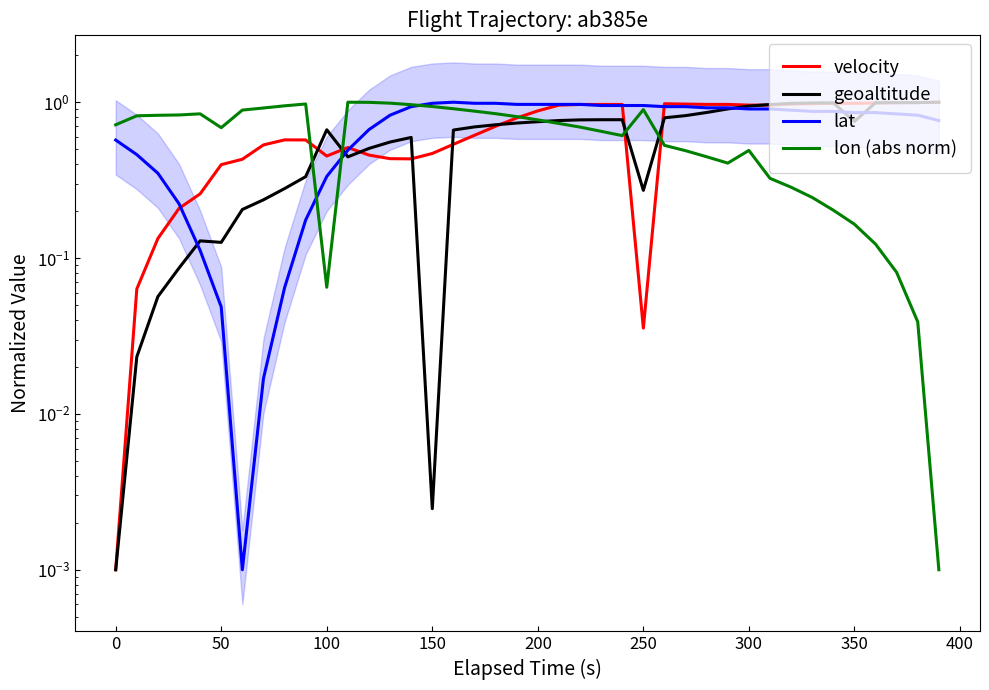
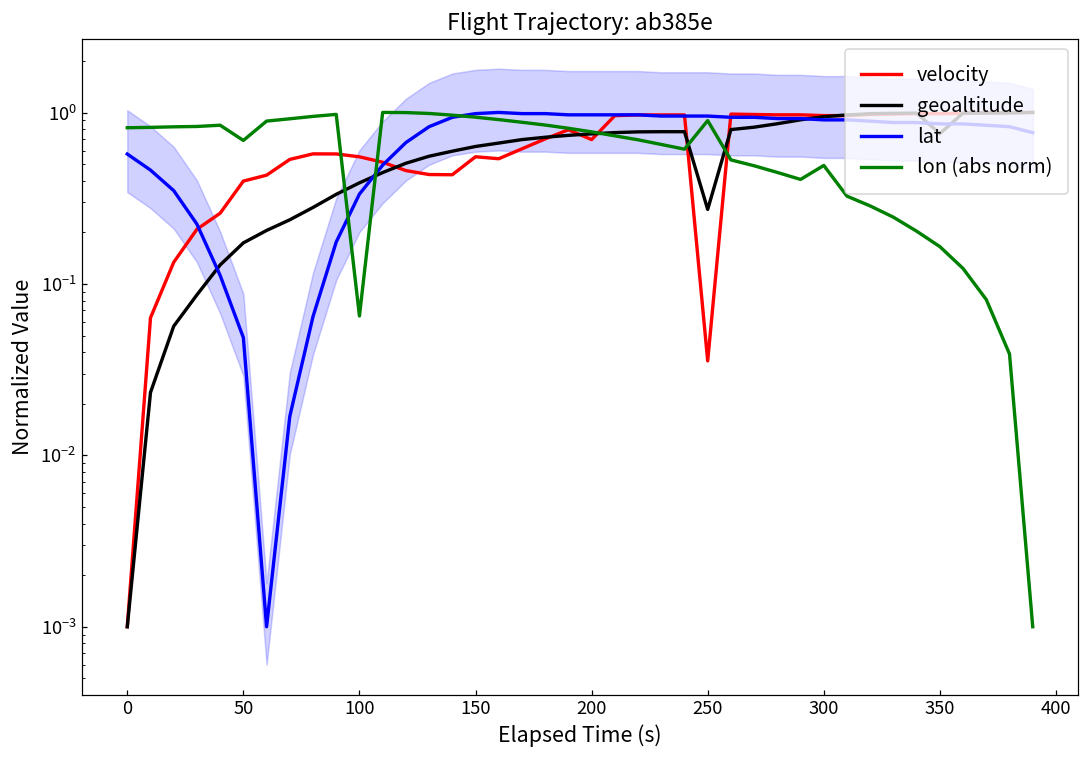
  {
    "velocity": {
      "50": 0.40,
-     "100": 0.45,
-     "150": 0.47,
-     "200": 0.9,
+     "100": 0.55,
+     "150": 0.55,
+     "200": 0.7,
      "250": 0.036
    },
    "geoaltitude": {
-     "50": 0.13,
-     "100": 0.67,
-     "150": 0.0025,
+     "50": 0.17,
+     "100": 0.39,
+     "150": 0.63,
      "250": 0.27
    },
    "lon (abs norm)": {
-     "0": 0.7,
+     "0": 0.8,
      "50": 0.7,
      "100": 0.065,
      "150": 0.9,
      "250": 0.9,
      "300": 0.5,
      "350": 0.16
    }
  }
